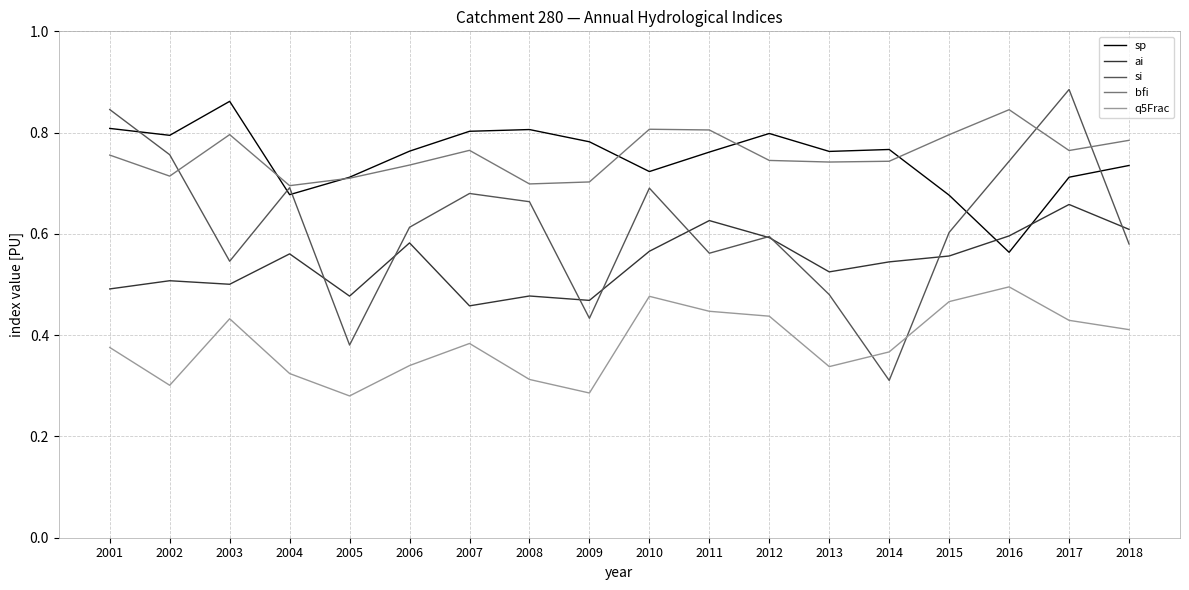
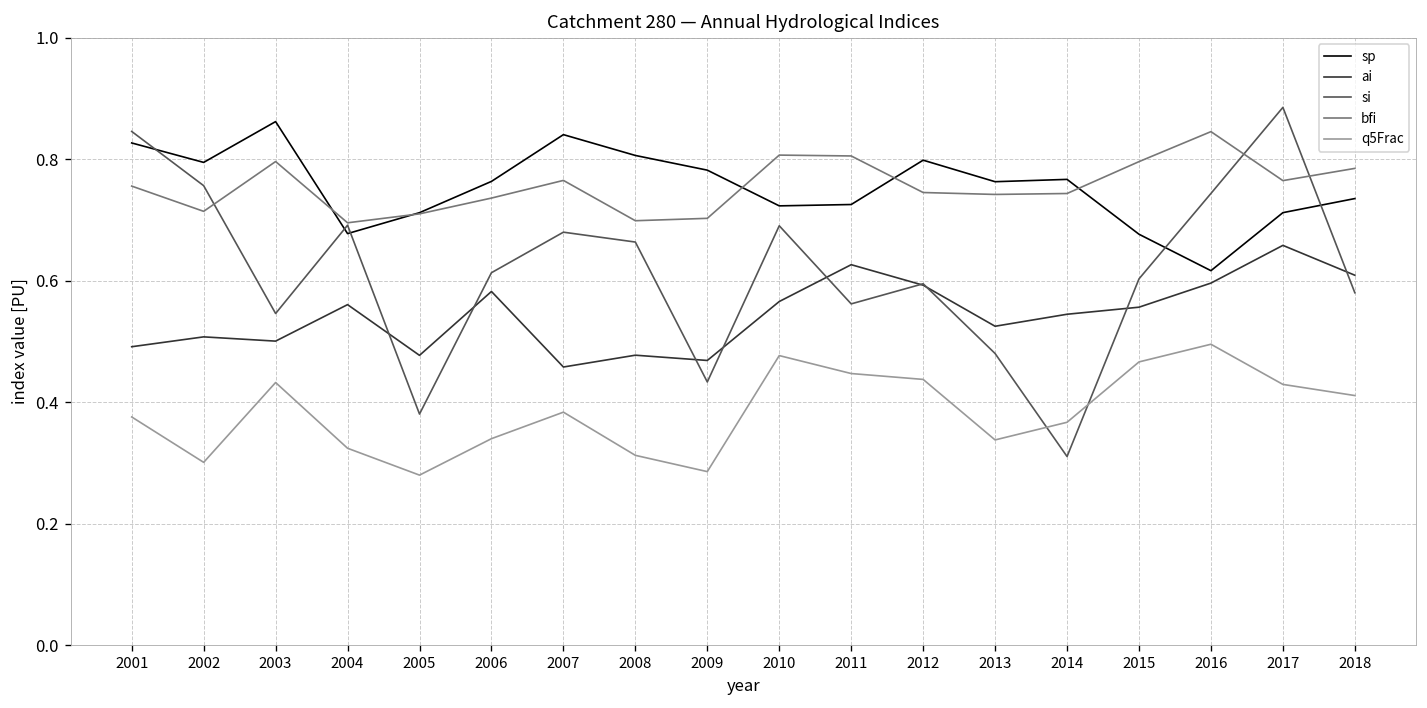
  {
    "sp": {
-     "2001": 0.81,
+     "2001": 0.83,
      "2002": 0.79,
      "2003": 0.86,
      "2004": 0.68,
      "2006": 0.76,
-     "2007": 0.80,
+     "2007": 0.84,
      "2008": 0.81,
      "2009": 0.78,
      "2010": 0.72,
-     "2011": 0.76,
+     "2011": 0.73,
      "2012": 0.80,
      "2013": 0.76,
      "2014": 0.77,
      "2015": 0.68,
-     "2016": 0.56,
+     "2016": 0.62,
      "2017": 0.71,
      "2018": 0.74
    }
  }
